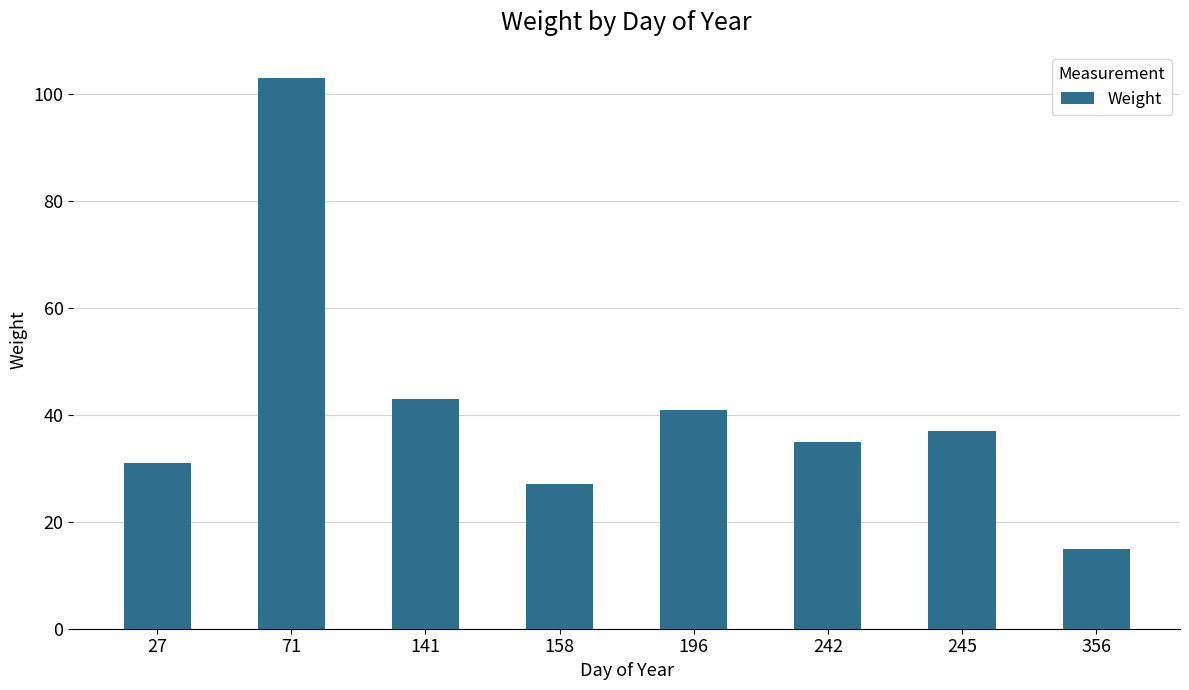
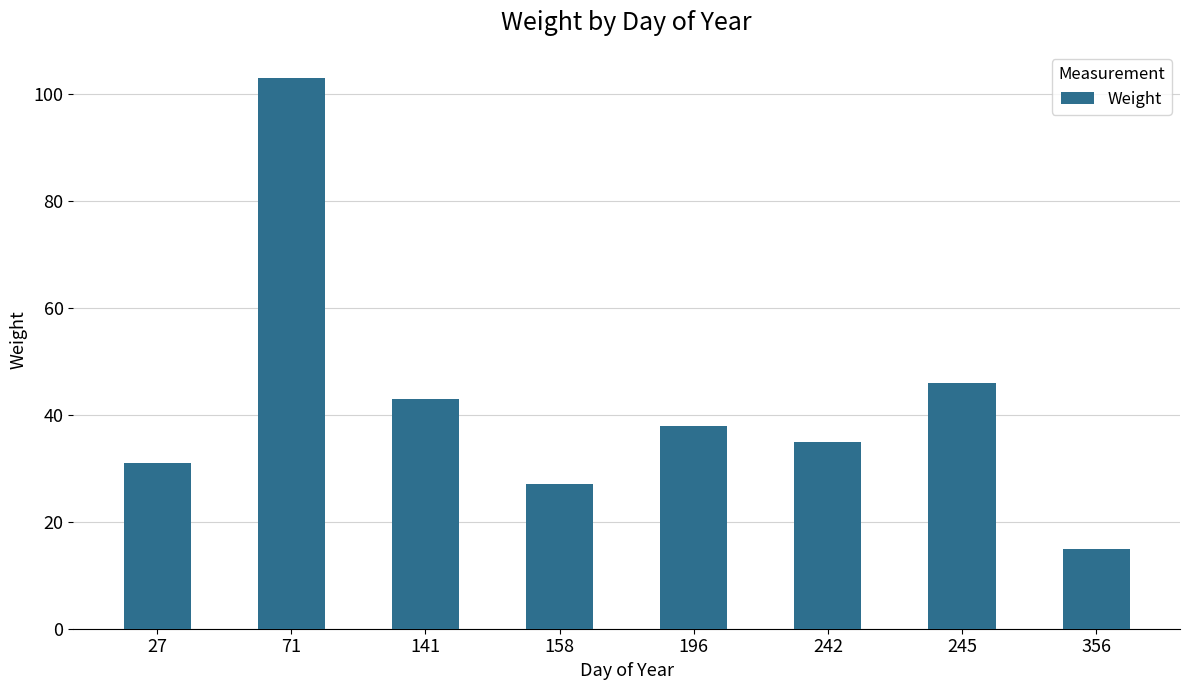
  {
    "27": 31,
    "71": 103,
    "141": 43,
    "158": 27,
-   "196": 41,
+   "196": 38,
    "242": 35,
-   "245": 37,
+   "245": 46,
    "356": 15
  }
